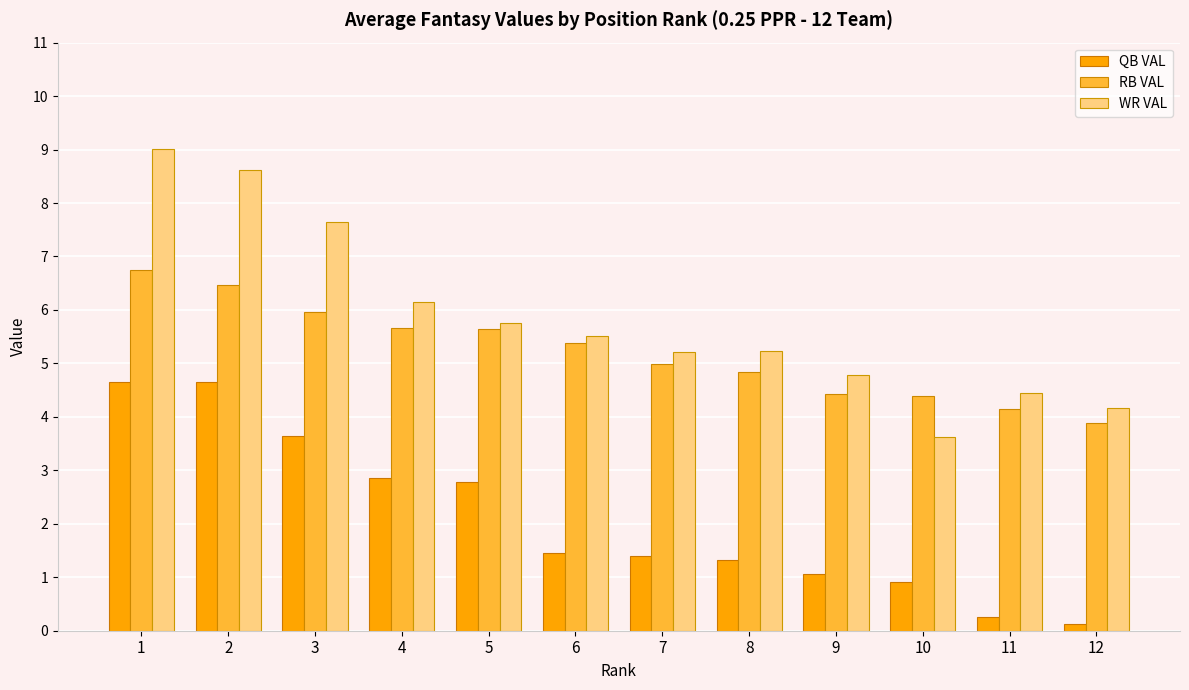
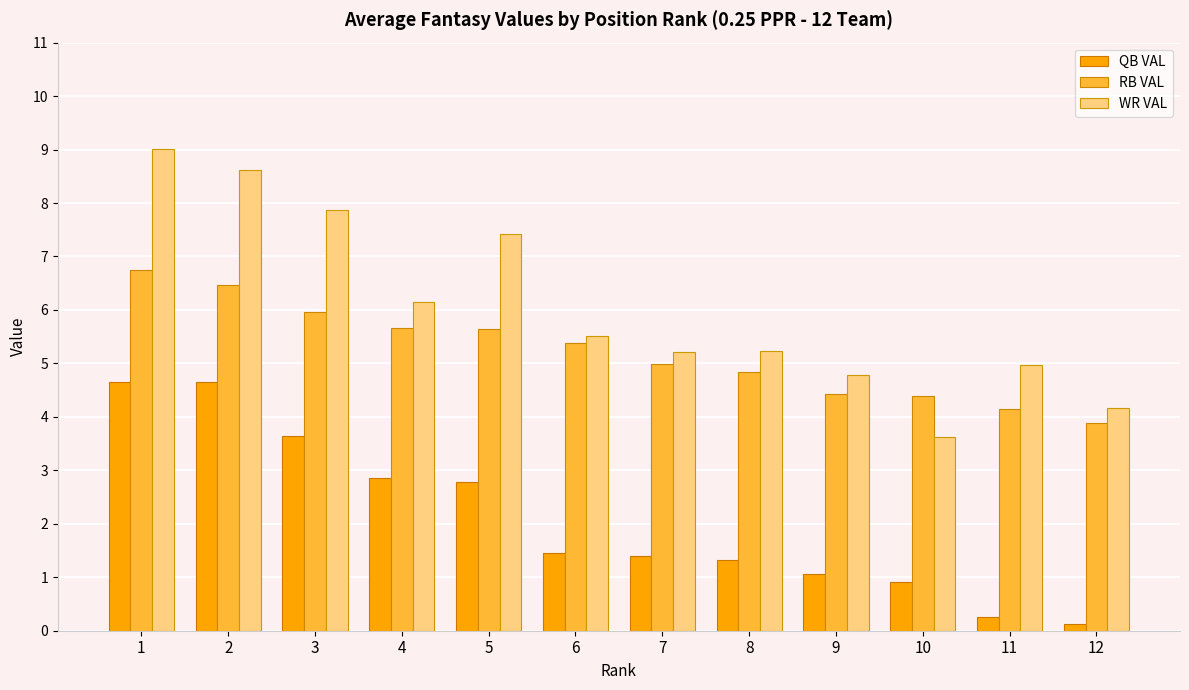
  {
    "WR VAL": {
      "1": 9.0,
      "2": 8.6,
-     "3": 7.7,
+     "3": 7.9,
      "4": 6.2,
-     "5": 5.8,
+     "5": 7.4,
      "6": 5.5,
      "7": 5.2,
      "8": 5.2,
      "9": 4.8,
      "10": 3.6,
-     "11": 4.4,
+     "11": 5.0,
      "12": 4.2
    }
  }
